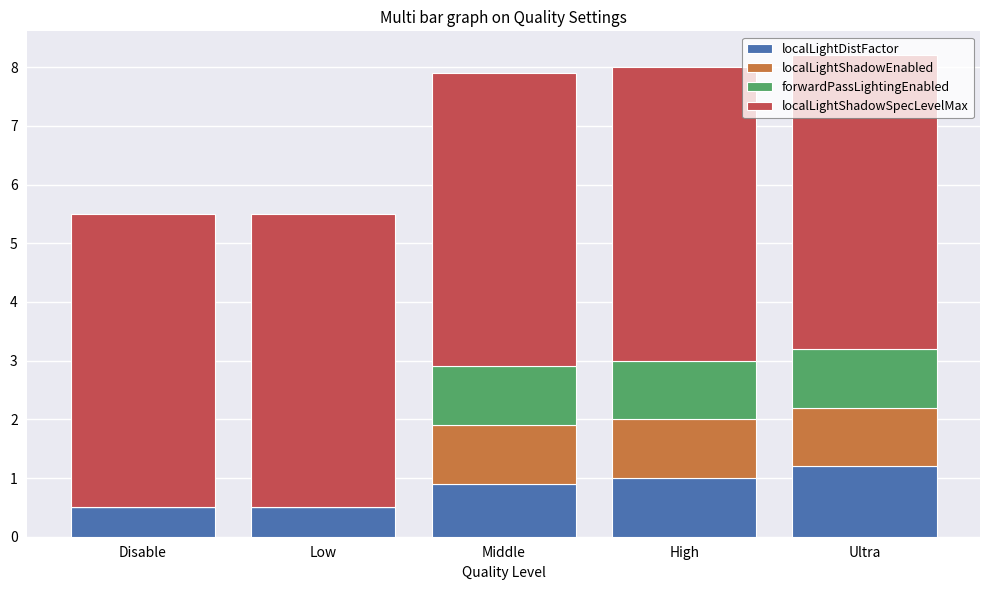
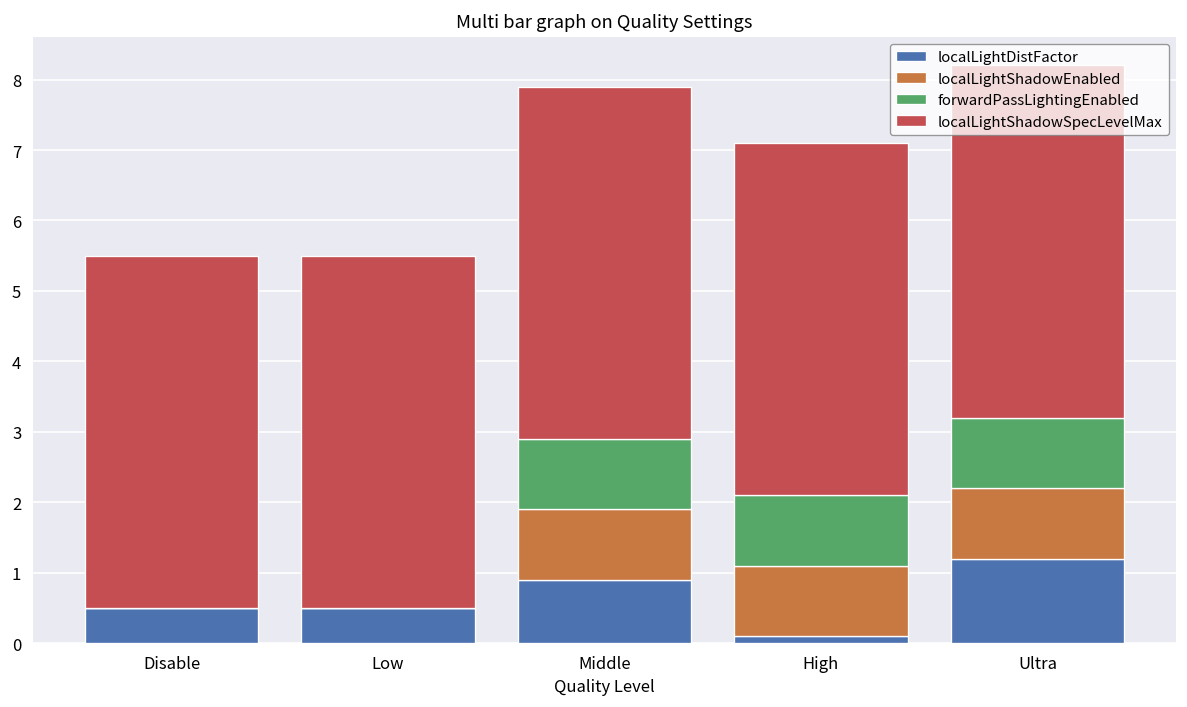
  {
    "localLightDistFactor": {
      "Disable": 0.5,
      "Low": 0.5,
      "Middle": 0.9,
-     "High": 1.0,
+     "High": 0.1,
      "Ultra": 1.2
    },
    "forwardPassLightingEnabled": {
      "Disable": 0.0,
      "Low": 0.0,
      "Middle": 1.0,
      "High": 1.0,
      "Ultra": 1.0
    }
  }
